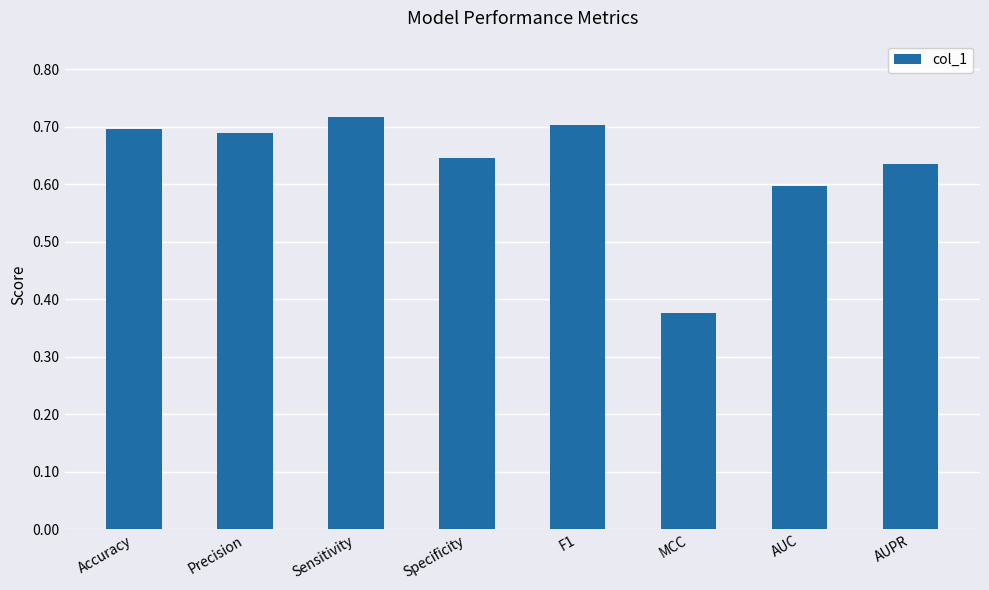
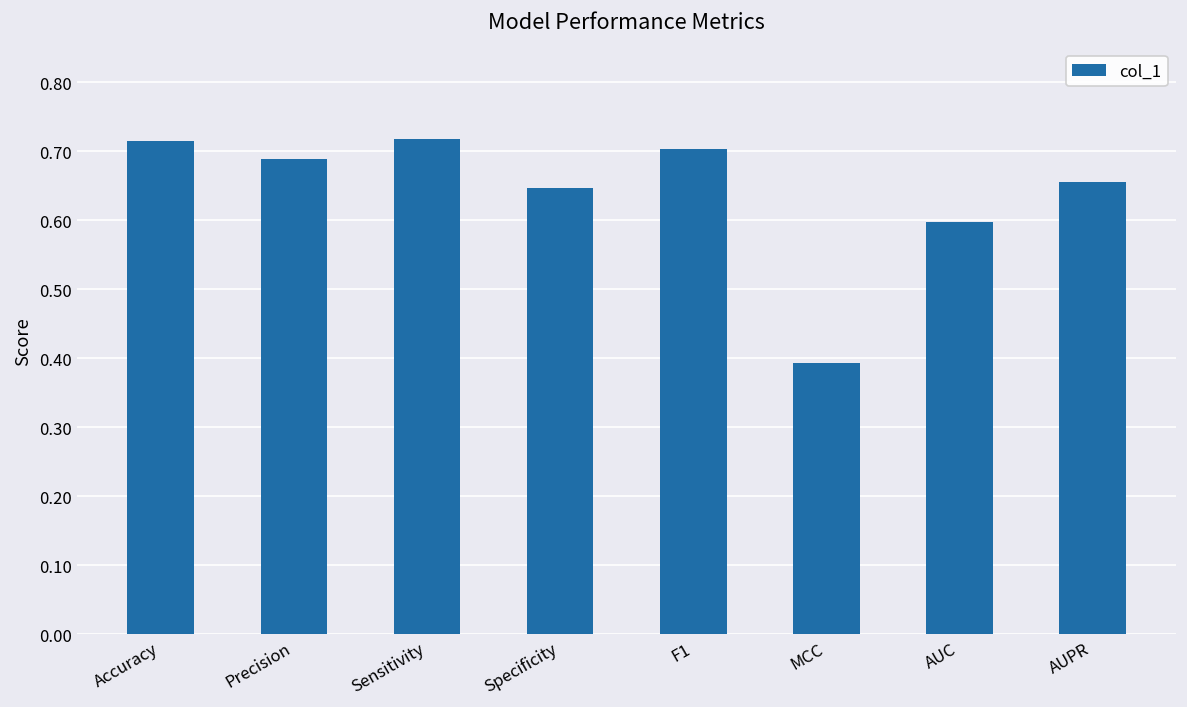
  {
-   "Accuracy": 0.70,
+   "Accuracy": 0.72,
    "Precision": 0.69,
    "Sensitivity": 0.72,
    "Specificity": 0.65,
    "F1": 0.70,
-   "MCC": 0.38,
+   "MCC": 0.39,
    "AUC": 0.60,
-   "AUPR": 0.64
+   "AUPR": 0.66
  }
